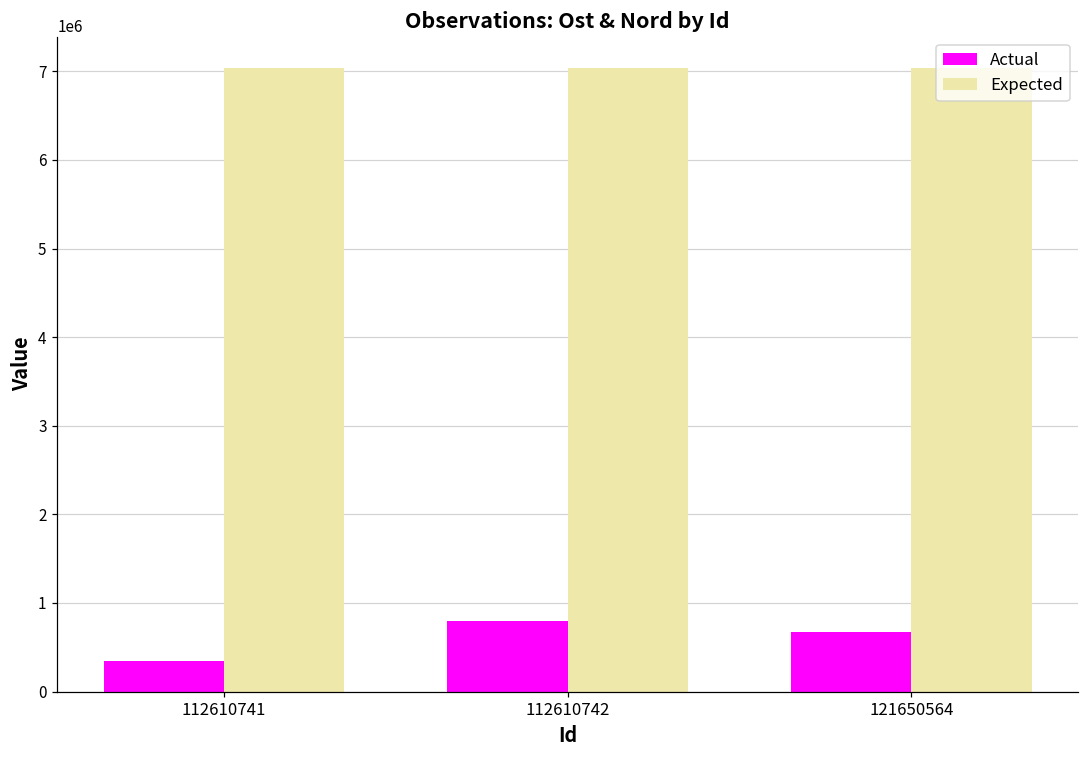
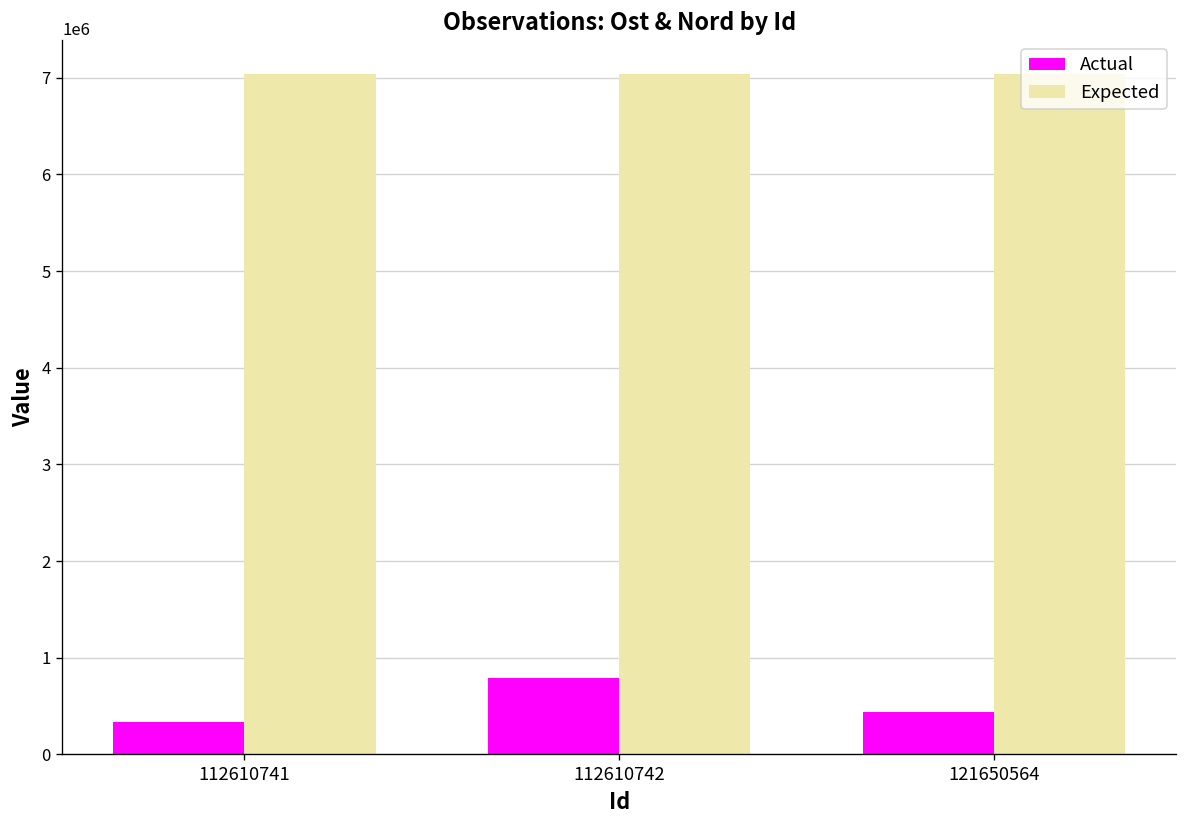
  {
    "Actual": {
      "112610741": 300000,
      "112610742": 800000,
-     "121650564": 700000
+     "121650564": 400000
    },
    "Expected": {
      "112610741": 7000000,
      "112610742": 7000000
    }
  }
